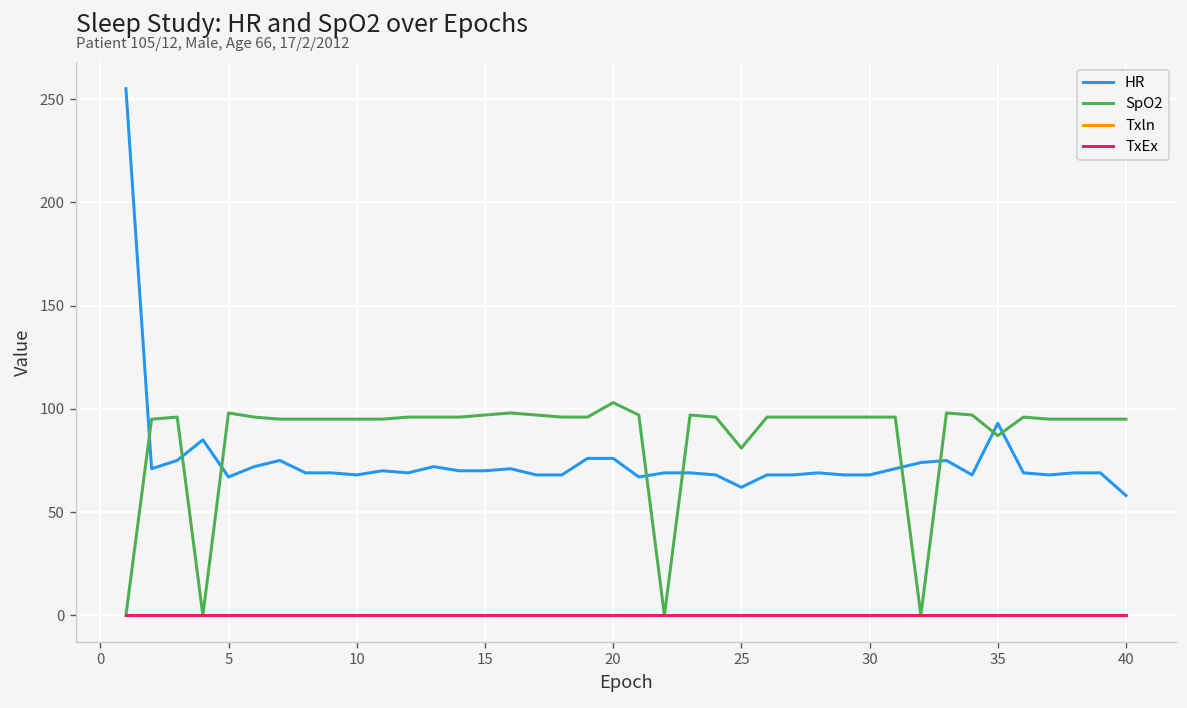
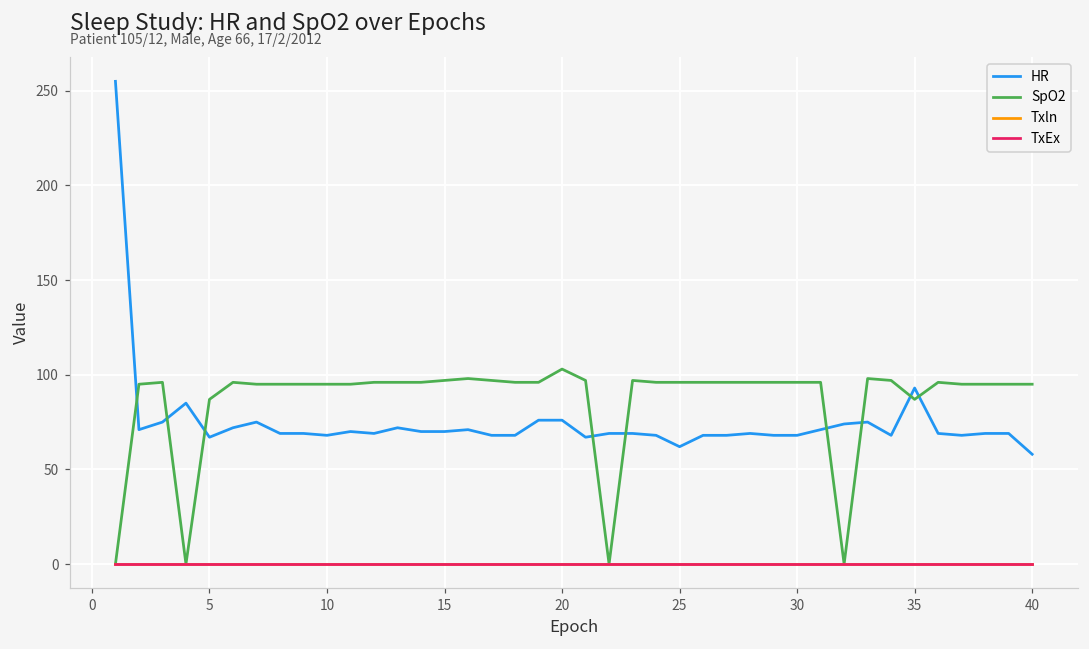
  {
    "HR": {
      "5": 67,
      "10": 68,
      "15": 70,
      "20": 76,
      "25": 62,
      "30": 68,
      "35": 93,
      "40": 58
    },
    "SpO2": {
-     "5": 98,
+     "5": 87,
      "10": 95,
      "15": 97,
      "20": 103,
-     "25": 81,
+     "25": 96,
      "30": 96,
      "35": 87,
      "40": 95
    },
    "TxEx": {
      "5": 0,
      "10": 0,
      "15": 0,
      "20": 0,
      "25": 0,
      "30": 0,
      "35": 0,
      "40": 0
    }
  }
